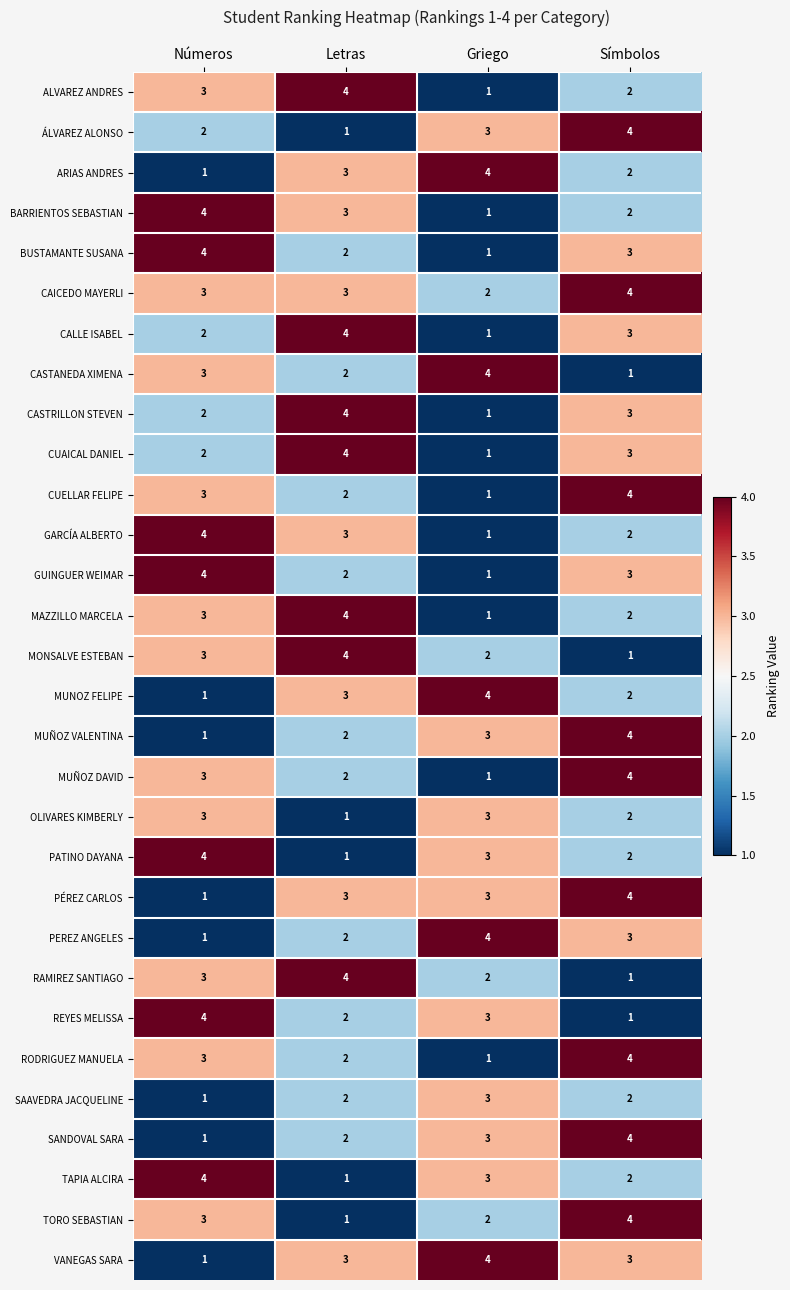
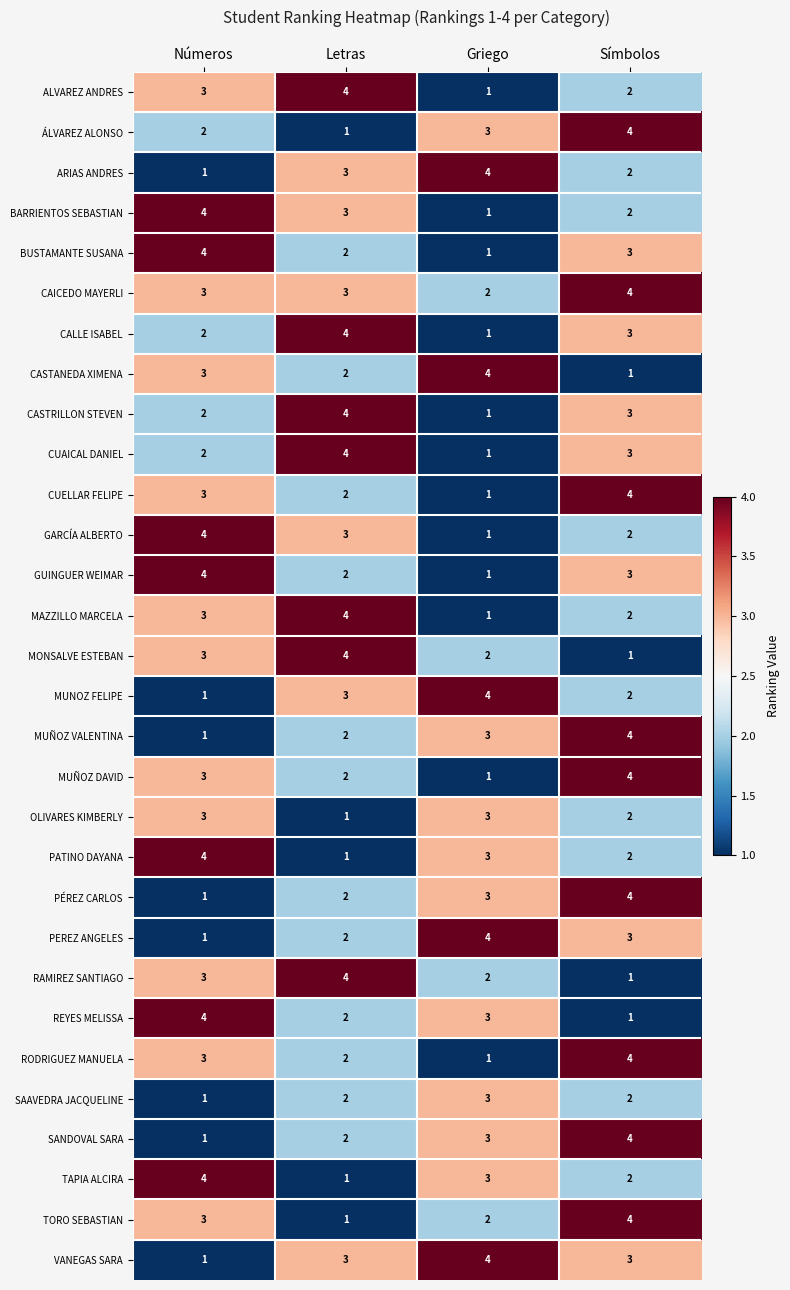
  {
    "ALVAREZ ANDRES": {
      "Números": 3,
      "Letras": 4,
      "Griego": 1,
      "Símbolos": 2
    },
    "ÁLVAREZ ALONSO": {
      "Números": 2,
      "Letras": 1,
      "Griego": 3,
      "Símbolos": 4
    },
    "ARIAS ANDRES": {
      "Números": 1,
      "Letras": 3,
      "Griego": 4,
      "Símbolos": 2
    },
    "BARRIENTOS SEBASTIAN": {
      "Números": 4,
      "Letras": 3,
      "Griego": 1,
      "Símbolos": 2
    },
    "BUSTAMANTE SUSANA": {
      "Números": 4,
      "Letras": 2,
      "Griego": 1,
      "Símbolos": 3
    },
    "CAICEDO MAYERLI": {
      "Números": 3,
      "Letras": 3,
      "Griego": 2,
      "Símbolos": 4
    },
    "CALLE ISABEL": {
      "Números": 2,
      "Letras": 4,
      "Griego": 1,
      "Símbolos": 3
    },
    "CASTANEDA XIMENA": {
      "Números": 3,
      "Letras": 2,
      "Griego": 4,
      "Símbolos": 1
    },
    "CASTRILLON STEVEN": {
      "Números": 2,
      "Letras": 4,
      "Griego": 1,
      "Símbolos": 3
    },
    "CUAICAL DANIEL": {
      "Números": 2,
      "Letras": 4,
      "Griego": 1,
      "Símbolos": 3
    },
    "CUELLAR FELIPE": {
      "Números": 3,
      "Letras": 2,
      "Griego": 1,
      "Símbolos": 4
    },
    "GARCÍA ALBERTO": {
      "Números": 4,
      "Letras": 3,
      "Griego": 1,
      "Símbolos": 2
    },
    "GUINGUER WEIMAR": {
      "Números": 4,
      "Letras": 2,
      "Griego": 1,
      "Símbolos": 3
    },
    "MAZZILLO MARCELA": {
      "Números": 3,
      "Letras": 4,
      "Griego": 1,
      "Símbolos": 2
    },
    "MONSALVE ESTEBAN": {
      "Números": 3,
      "Letras": 4,
      "Griego": 2,
      "Símbolos": 1
    },
    "MUNOZ FELIPE": {
      "Números": 1,
      "Letras": 3,
      "Griego": 4,
      "Símbolos": 2
    },
    "MUÑOZ VALENTINA": {
      "Números": 1,
      "Letras": 2,
      "Griego": 3,
      "Símbolos": 4
    },
    "MUÑOZ DAVID": {
      "Números": 3,
      "Letras": 2,
      "Griego": 1,
      "Símbolos": 4
    },
    "OLIVARES KIMBERLY": {
      "Números": 3,
      "Letras": 1,
      "Griego": 3,
      "Símbolos": 2
    },
    "PATINO DAYANA": {
      "Números": 4,
      "Letras": 1,
      "Griego": 3,
      "Símbolos": 2
    },
    "PÉREZ CARLOS": {
      "Números": 1,
-     "Letras": 3,
+     "Letras": 2,
      "Griego": 3,
      "Símbolos": 4
    },
    "PEREZ ANGELES": {
      "Números": 1,
      "Letras": 2,
      "Griego": 4,
      "Símbolos": 3
    },
    "RAMIREZ SANTIAGO": {
      "Números": 3,
      "Letras": 4,
      "Griego": 2,
      "Símbolos": 1
    },
    "REYES MELISSA": {
      "Números": 4,
      "Letras": 2,
      "Griego": 3,
      "Símbolos": 1
    },
    "RODRIGUEZ MANUELA": {
      "Números": 3,
      "Letras": 2,
      "Griego": 1,
      "Símbolos": 4
    },
    "SAAVEDRA JACQUELINE": {
      "Números": 1,
      "Letras": 2,
      "Griego": 3,
      "Símbolos": 2
    },
    "SANDOVAL SARA": {
      "Números": 1,
      "Letras": 2,
      "Griego": 3,
      "Símbolos": 4
    },
    "TAPIA ALCIRA": {
      "Números": 4,
      "Letras": 1,
      "Griego": 3,
      "Símbolos": 2
    },
    "TORO SEBASTIAN": {
      "Números": 3,
      "Letras": 1,
      "Griego": 2,
      "Símbolos": 4
    },
    "VANEGAS SARA": {
      "Números": 1,
      "Letras": 3,
      "Griego": 4,
      "Símbolos": 3
    }
  }
